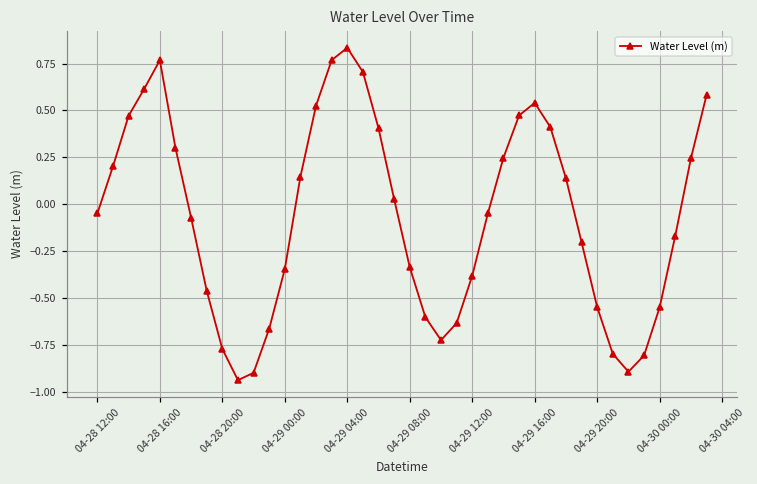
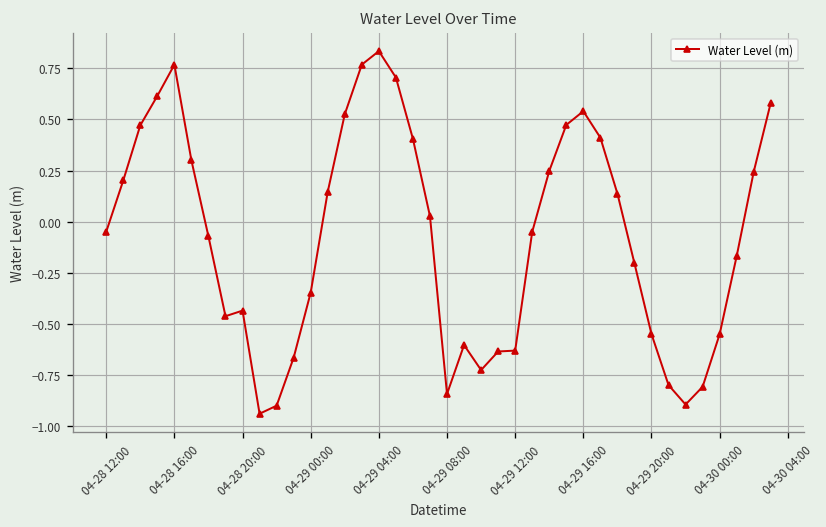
  {
    "04-28 12:00": -0.05,
    "04-28 16:00": 0.77,
-   "04-28 20:00": -0.77,
+   "04-28 20:00": -0.44,
    "04-29 00:00": -0.35,
    "04-29 04:00": 0.83,
-   "04-29 08:00": -0.34,
-   "04-29 12:00": -0.38,
+   "04-29 08:00": -0.84,
+   "04-29 12:00": -0.63,
    "04-29 16:00": 0.54,
    "04-29 20:00": -0.55,
    "04-30 00:00": -0.55
  }
